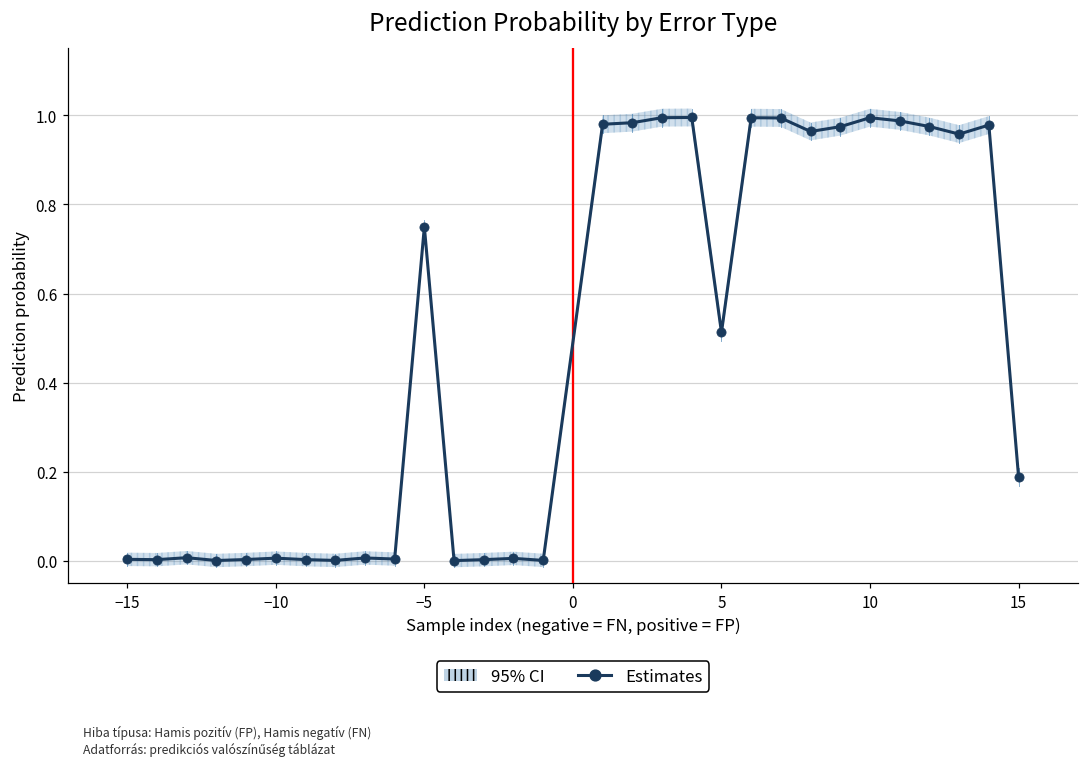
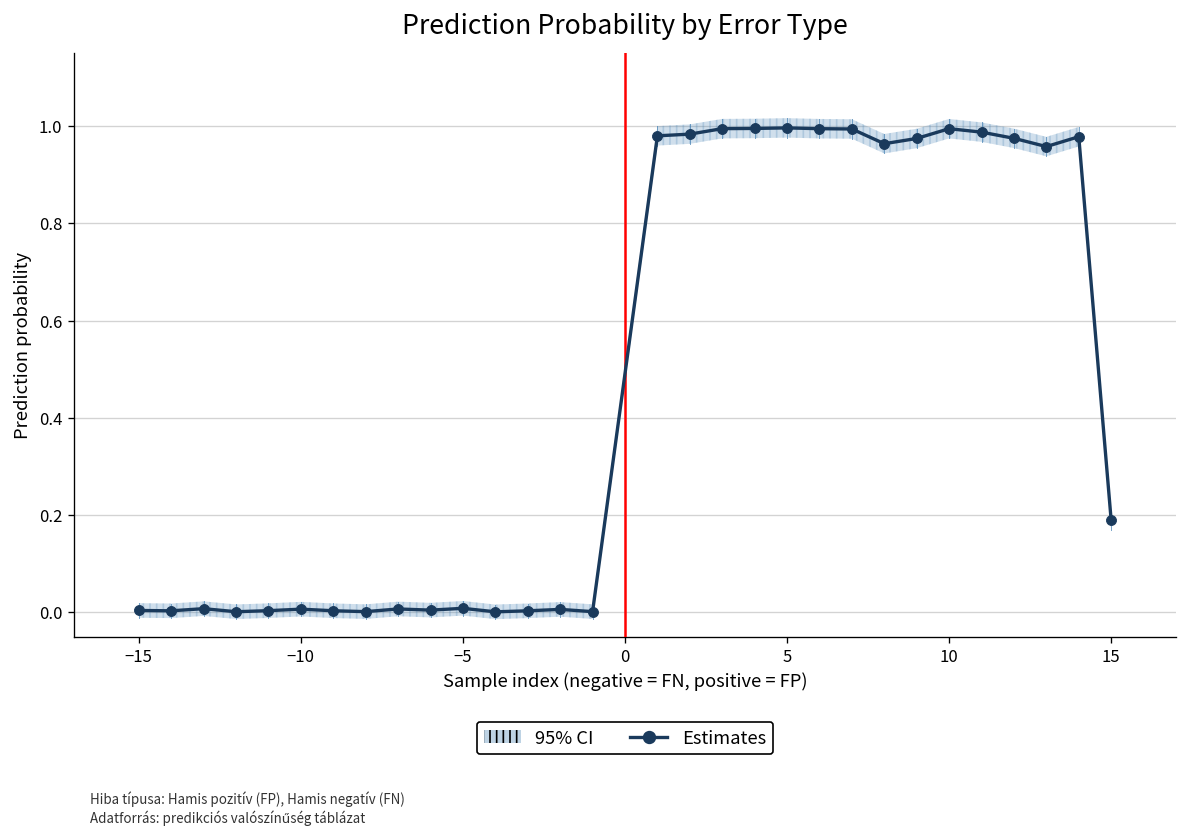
  {
    "Estimates": {
      "−15": 0.00,
      "−10": 0.01,
-     "−5": 0.75,
-     "5": 0.51,
+     "−5": 0.01,
+     "5": 1.00,
      "10": 0.99,
      "15": 0.19
    }
  }
